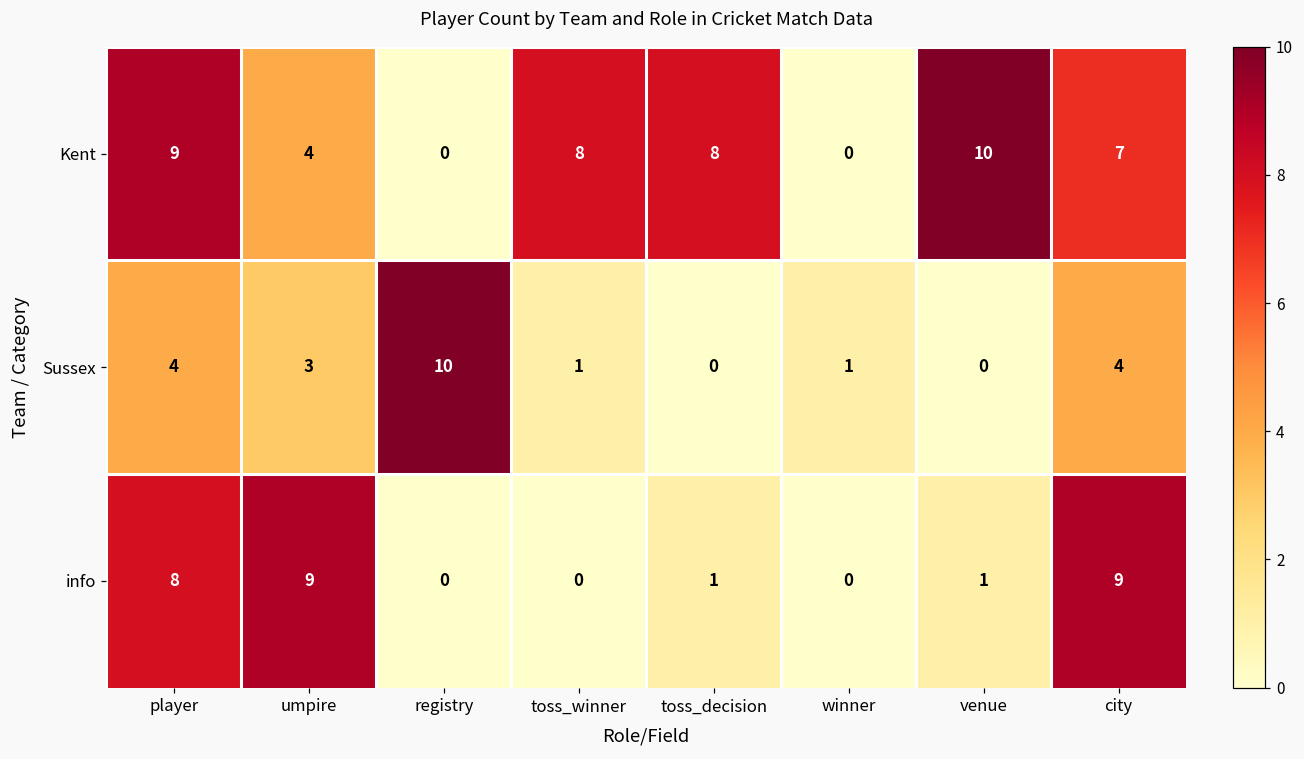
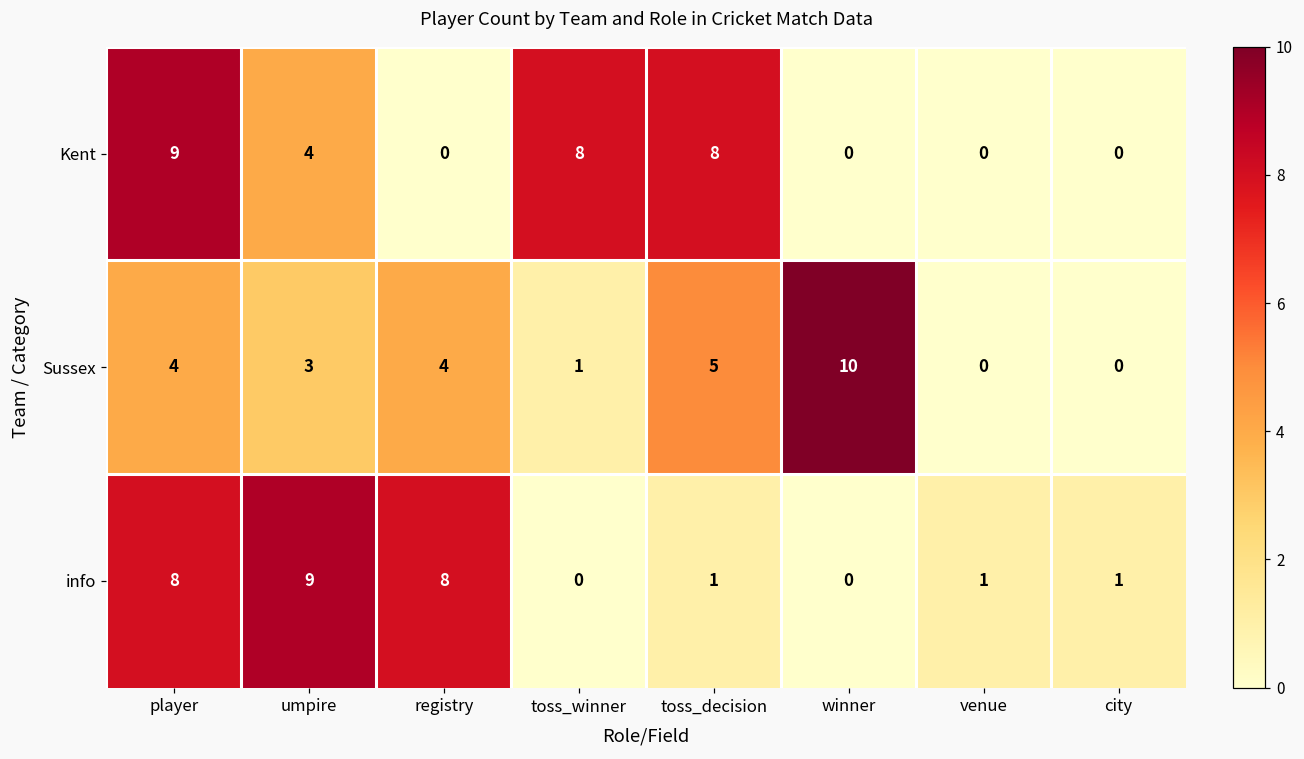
  {
    "Kent": {
      "player": 9,
      "umpire": 4,
      "registry": 0,
      "toss_winner": 8,
      "toss_decision": 8,
      "winner": 0,
-     "venue": 10,
-     "city": 7
+     "venue": 0,
+     "city": 0
    },
    "Sussex": {
      "player": 4,
      "umpire": 3,
-     "registry": 10,
+     "registry": 4,
      "toss_winner": 1,
-     "toss_decision": 0,
-     "winner": 1,
+     "toss_decision": 5,
+     "winner": 10,
      "venue": 0,
-     "city": 4
+     "city": 0
    },
    "info": {
      "player": 8,
      "umpire": 9,
-     "registry": 0,
+     "registry": 8,
      "toss_winner": 0,
      "toss_decision": 1,
      "winner": 0,
      "venue": 1,
-     "city": 9
+     "city": 1
    }
  }
